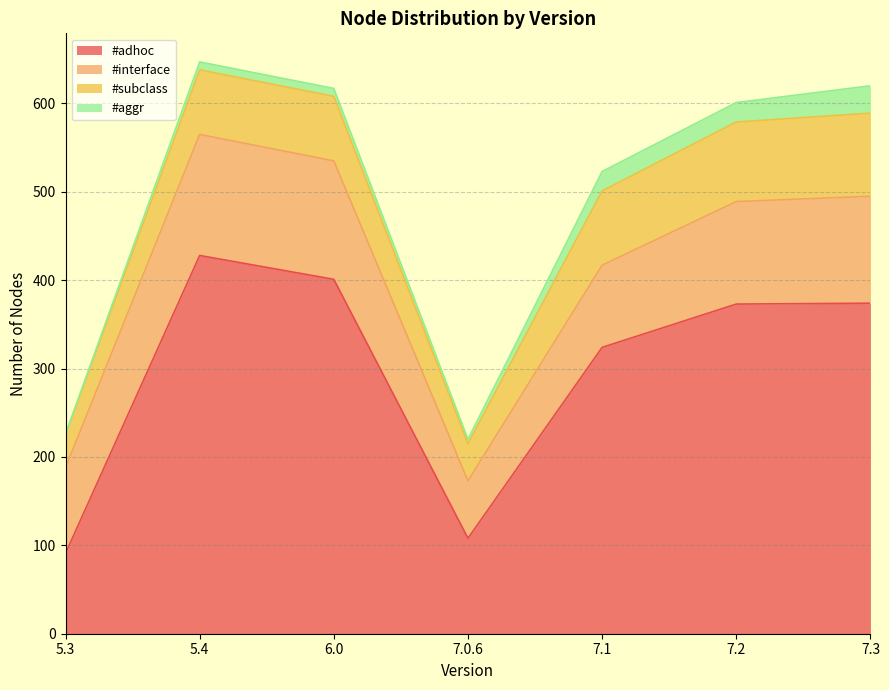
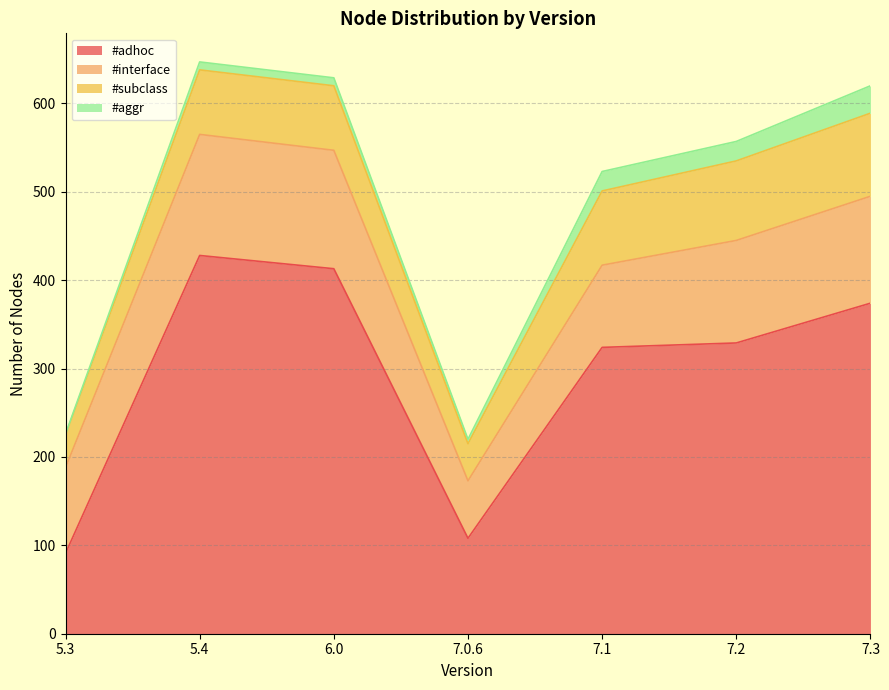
  {
    "#adhoc": {
      "5.3": 90,
      "5.4": 430,
-     "6.0": 400,
+     "6.0": 410,
      "7.0.6": 110,
      "7.1": 320,
-     "7.2": 370,
+     "7.2": 330,
      "7.3": 370
    },
    "#aggr": {
      "5.4": 10,
      "6.0": 10,
      "7.0.6": 10,
      "7.1": 20,
      "7.2": 20,
      "7.3": 30
    }
  }
